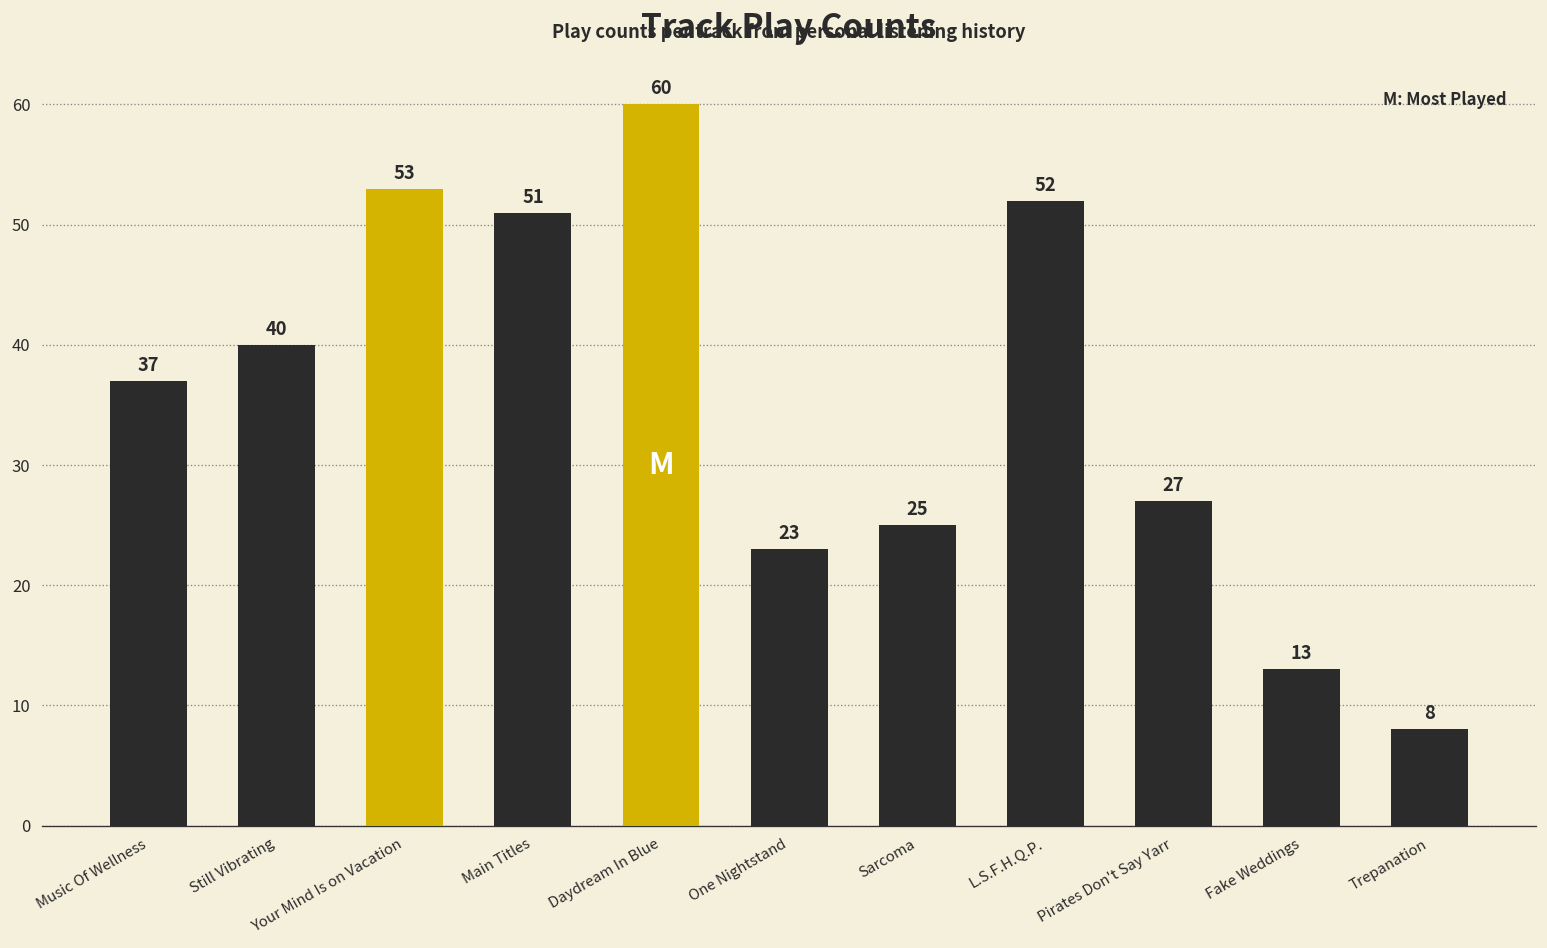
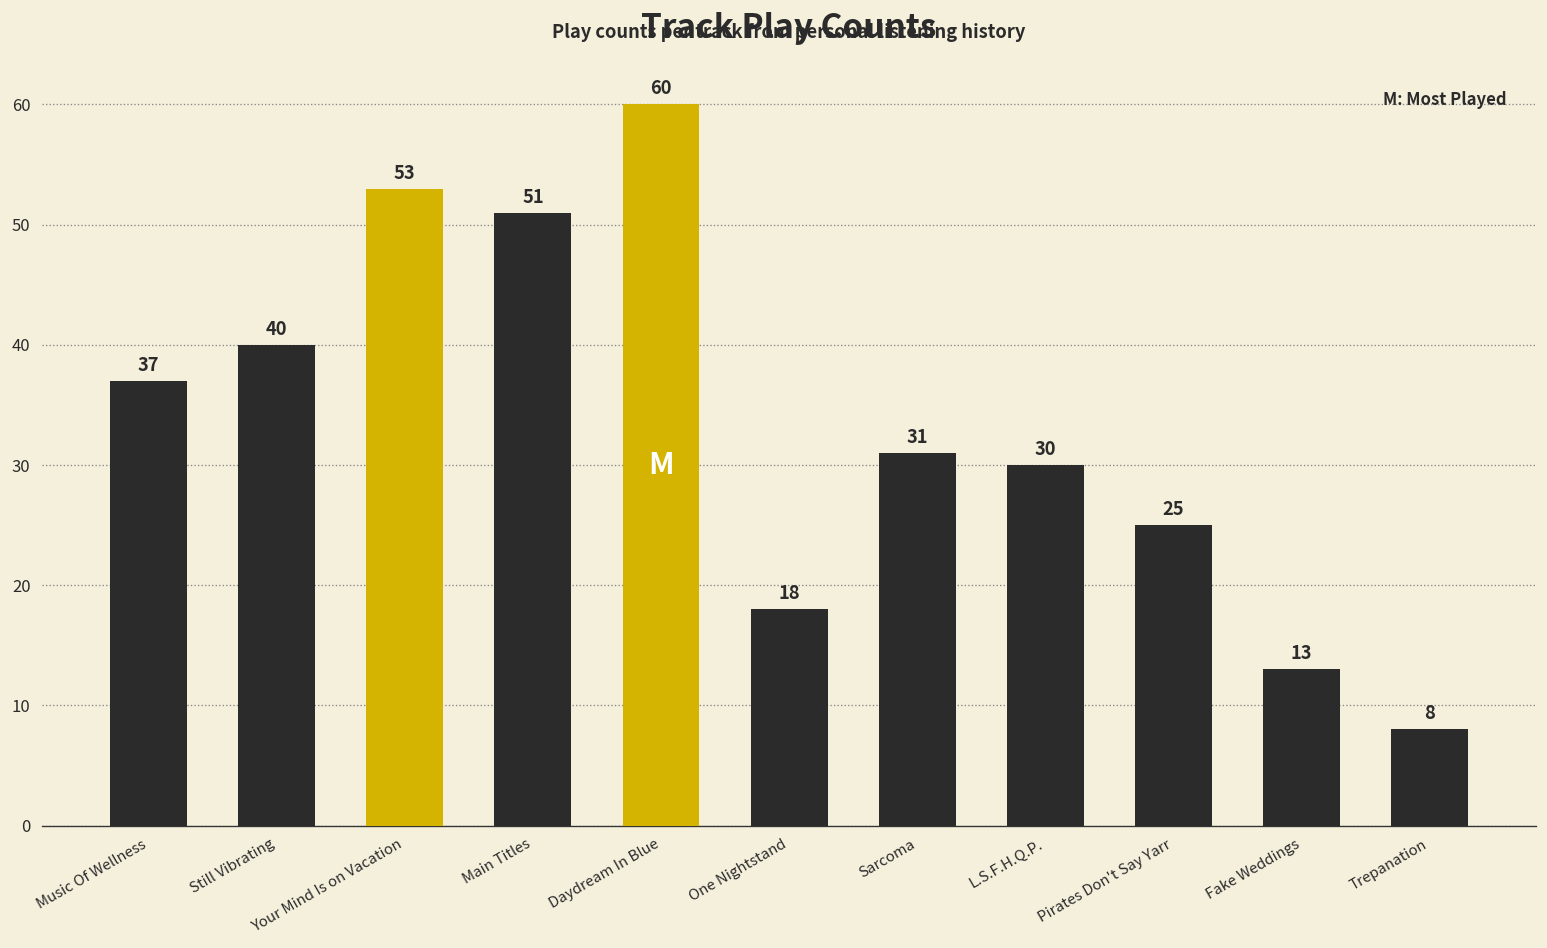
  {
    "Music Of Wellness": 37,
    "Still Vibrating": 40,
    "Your Mind Is on Vacation": 53,
    "Main Titles": 51,
    "Daydream In Blue": 60,
-   "One Nightstand": 23,
-   "Sarcoma": 25,
-   "L.S.F.H.Q.P.": 52,
-   "Pirates Don't Say Yarr": 27,
+   "One Nightstand": 18,
+   "Sarcoma": 31,
+   "L.S.F.H.Q.P.": 30,
+   "Pirates Don't Say Yarr": 25,
    "Fake Weddings": 13,
    "Trepanation": 8
  }
